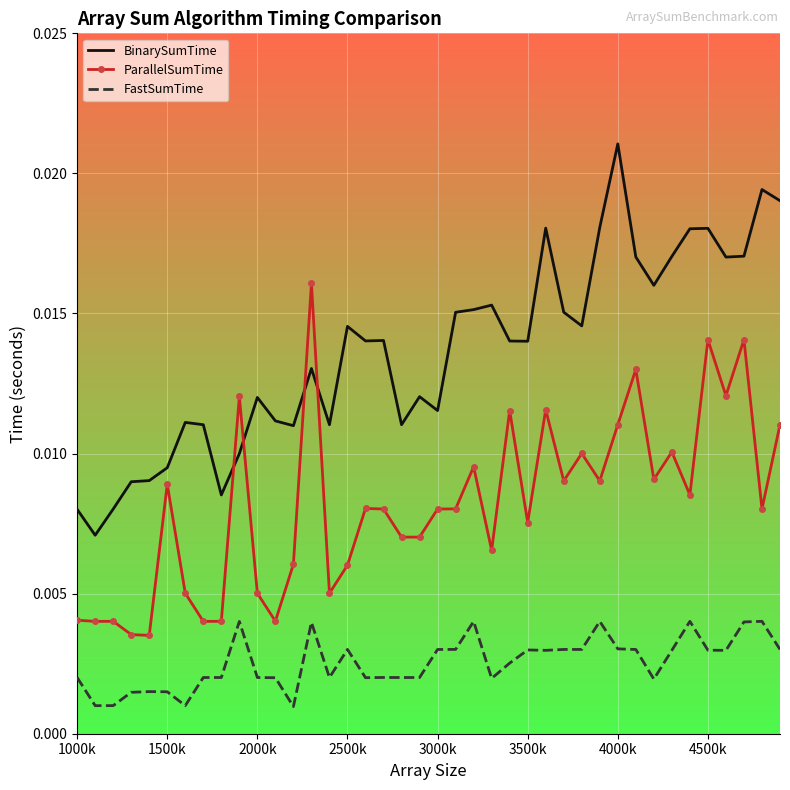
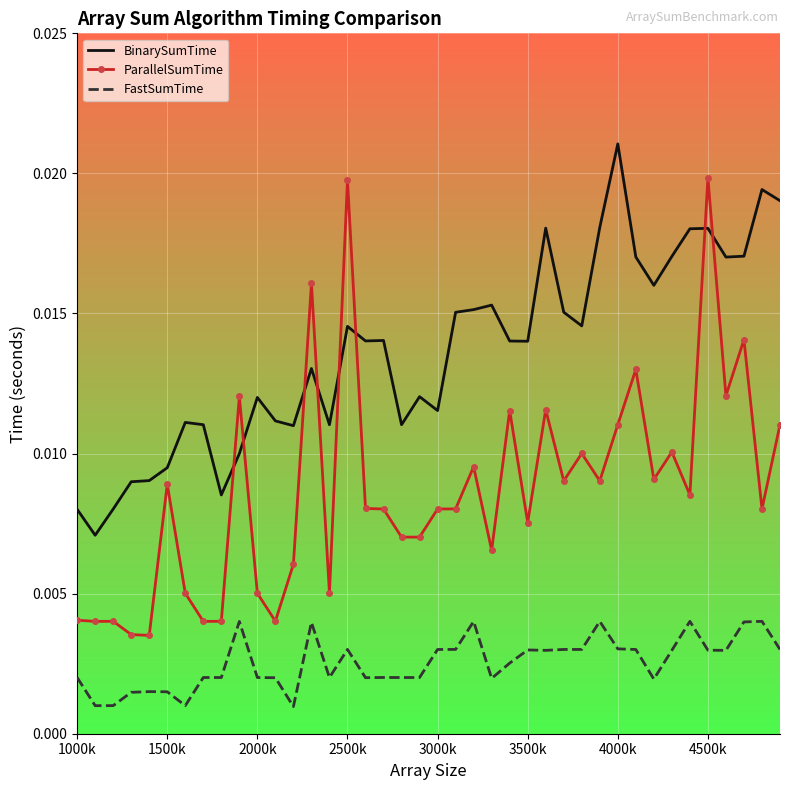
  {
    "ParallelSumTime": {
      "1000k": 0.0041,
      "1500k": 0.0089,
      "2000k": 0.0050,
-     "2500k": 0.0060,
+     "2500k": 0.0198,
      "3000k": 0.0080,
      "3500k": 0.0075,
      "4000k": 0.0110,
-     "4500k": 0.0141
+     "4500k": 0.0198
    }
  }
